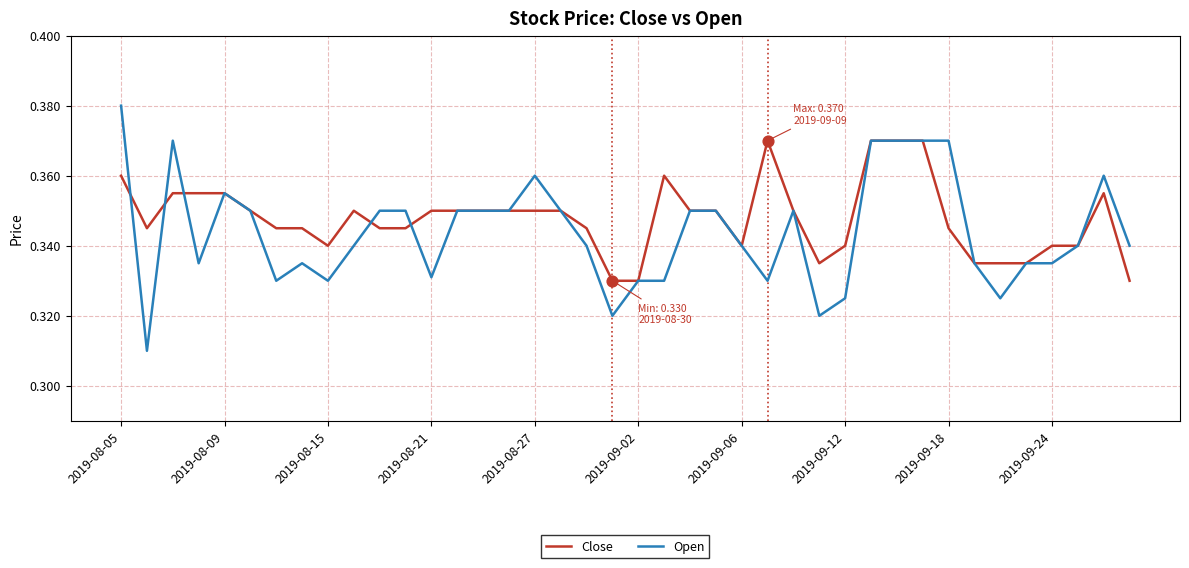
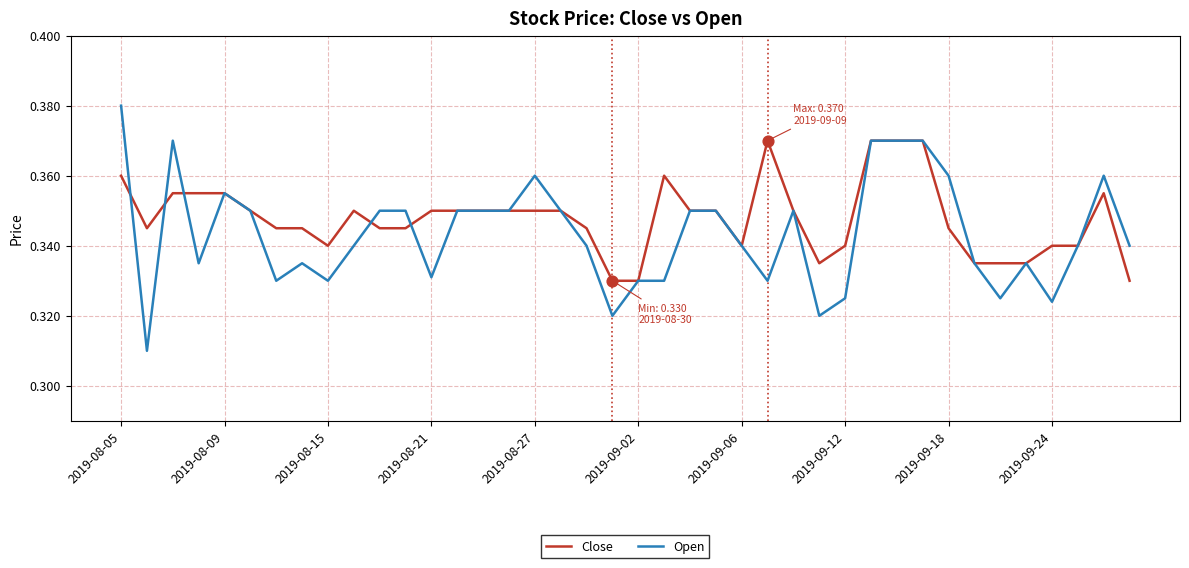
  {
    "Open": {
      "2019-08-05": 0.380,
      "2019-08-15": 0.330,
      "2019-08-21": 0.331,
      "2019-08-27": 0.360,
      "2019-09-12": 0.325,
-     "2019-09-18": 0.37,
-     "2019-09-24": 0.335
+     "2019-09-18": 0.36,
+     "2019-09-24": 0.324
    }
  }
